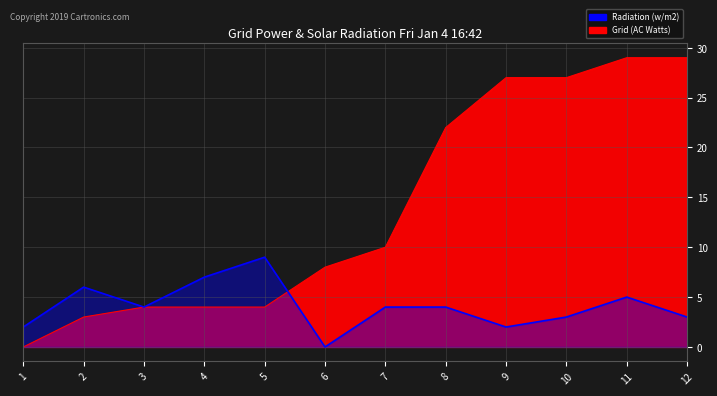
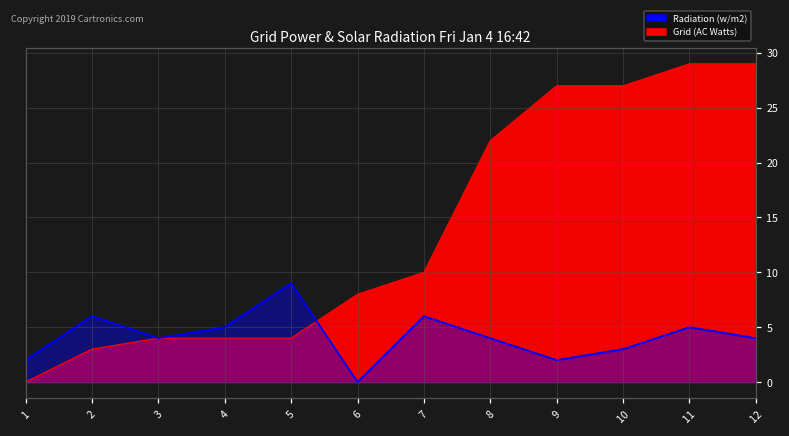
  {
    "Grid (AC Watts)": {
      "1": 0,
      "2": 3,
      "4": 4,
      "5": 4,
      "6": 8,
      "7": 10,
      "8": 22,
      "9": 27,
      "10": 27,
      "11": 29,
      "12": 29
    },
    "Radiation (w/m2)": {
      "1": 2,
      "2": 6,
-     "4": 7,
+     "4": 5,
      "5": 9,
      "6": 0,
-     "7": 4,
+     "7": 6,
      "8": 4,
      "9": 2,
      "10": 3,
      "11": 5,
-     "12": 3
+     "12": 4
    }
  }
